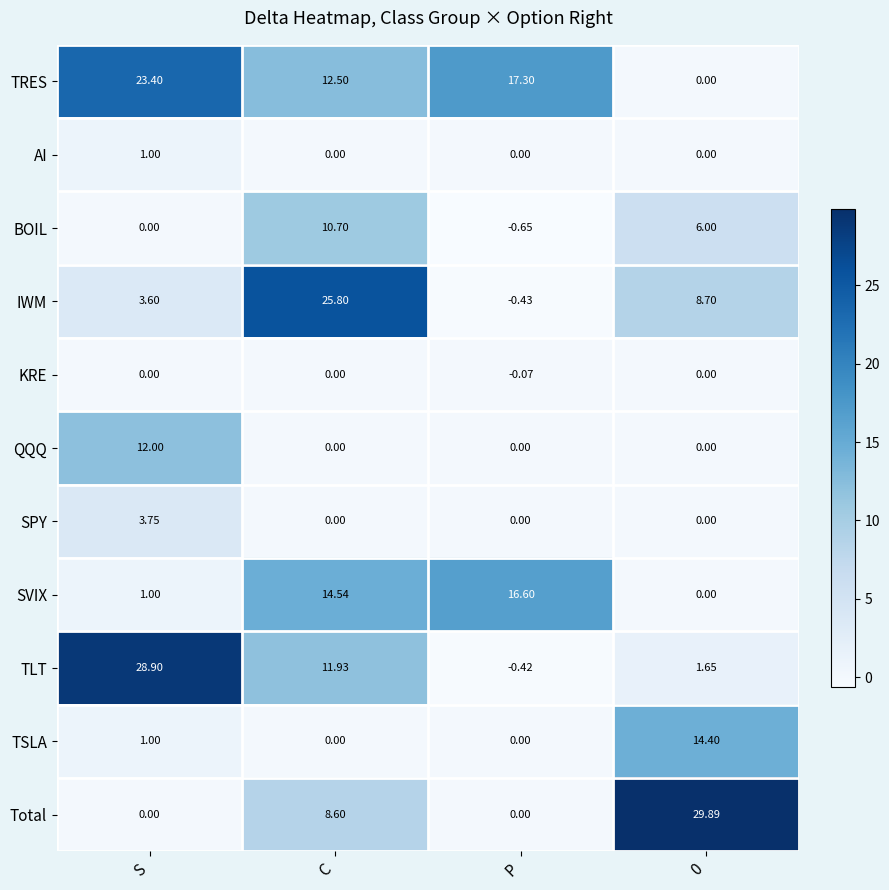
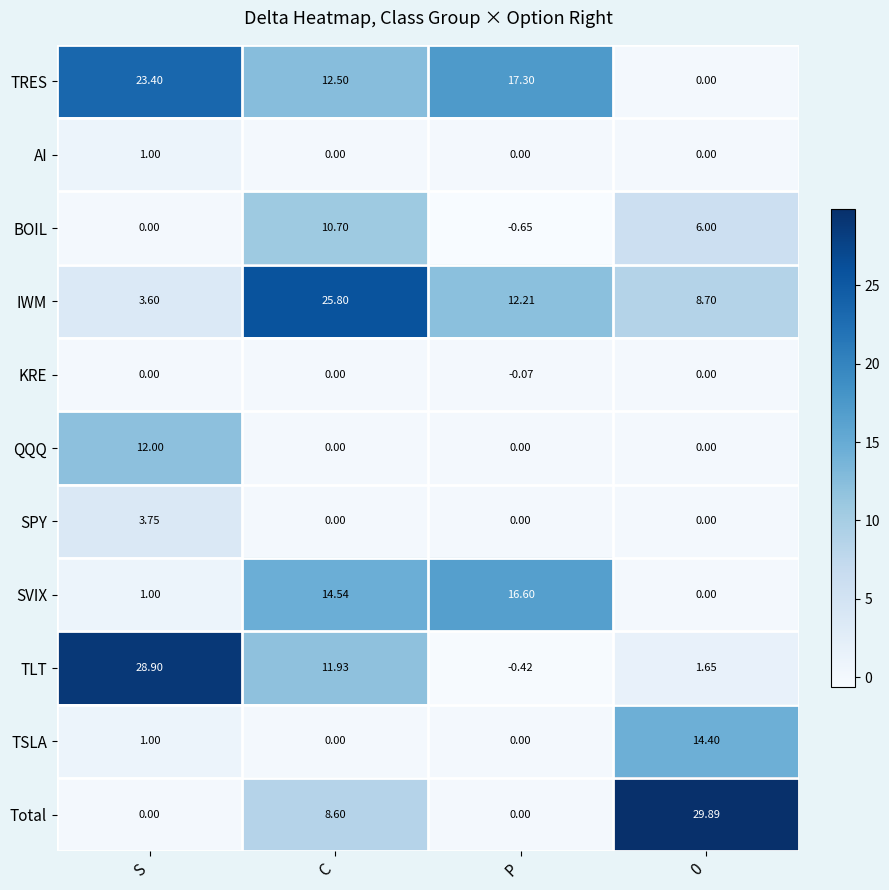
  {
    "TRES": {
      "S": 23.40,
      "C": 12.50,
      "P": 17.30,
      "0": 0.00
    },
    "AI": {
      "S": 1.00,
      "C": 0.00,
      "P": 0.00,
      "0": 0.00
    },
    "BOIL": {
      "S": 0.00,
      "C": 10.70,
      "P": -0.65,
      "0": 6.00
    },
    "IWM": {
      "S": 3.60,
      "C": 25.80,
-     "P": -0.43,
+     "P": 12.21,
      "0": 8.70
    },
    "KRE": {
      "S": 0.00,
      "C": 0.00,
      "P": -0.07,
      "0": 0.00
    },
    "QQQ": {
      "S": 12.00,
      "C": 0.00,
      "P": 0.00,
      "0": 0.00
    },
    "SPY": {
      "S": 3.75,
      "C": 0.00,
      "P": 0.00,
      "0": 0.00
    },
    "SVIX": {
      "S": 1.00,
      "C": 14.54,
      "P": 16.60,
      "0": 0.00
    },
    "TLT": {
      "S": 28.90,
      "C": 11.93,
      "P": -0.42,
      "0": 1.65
    },
    "TSLA": {
      "S": 1.00,
      "C": 0.00,
      "P": 0.00,
      "0": 14.40
    },
    "Total": {
      "S": 0.00,
      "C": 8.60,
      "P": 0.00,
      "0": 29.89
    }
  }
